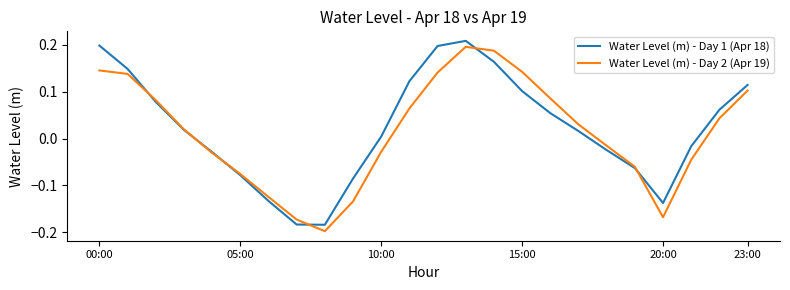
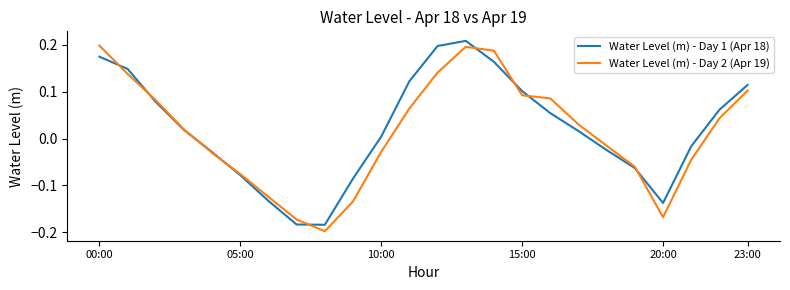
  {
    "Water Level (m) - Day 1 (Apr 18)": {
-     "00:00": 0.20,
+     "00:00": 0.17,
      "10:00": 0.00,
      "15:00": 0.10,
      "20:00": -0.14,
      "23:00": 0.11
    },
    "Water Level (m) - Day 2 (Apr 19)": {
-     "00:00": 0.15,
+     "00:00": 0.20,
      "10:00": -0.03,
-     "15:00": 0.14,
+     "15:00": 0.09,
      "20:00": -0.17,
      "23:00": 0.10
    }
  }
